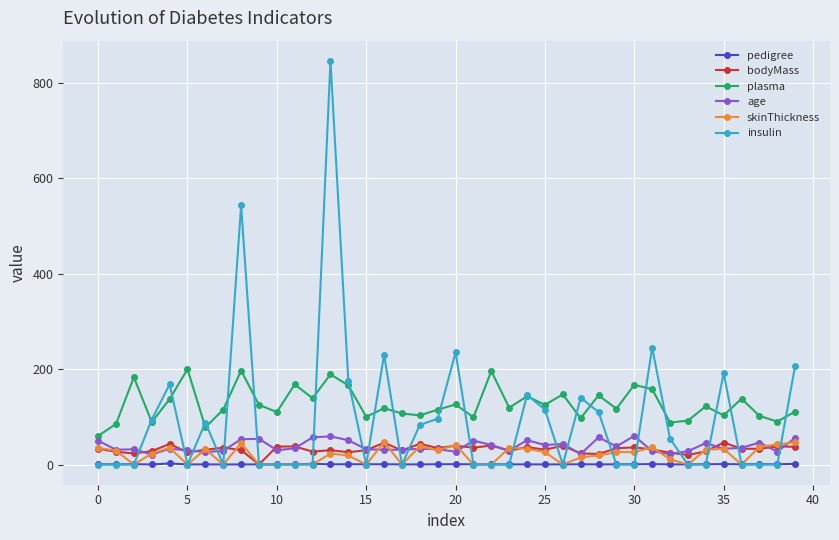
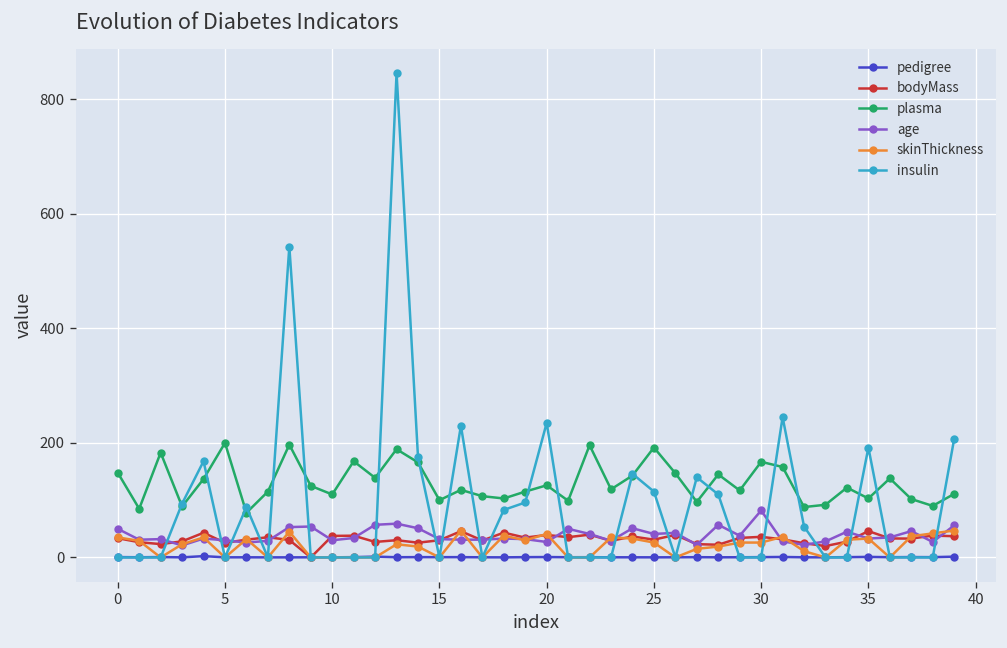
  {
    "pedigree": {
      "20": 0,
      "25": 0,
      "35": 0
    },
    "bodyMass": {
      "10": 40,
      "30": 40,
      "35": 50
    },
    "plasma": {
-     "0": 60,
+     "0": 150,
      "5": 200,
      "10": 110,
      "15": 100,
      "20": 130,
-     "25": 130,
+     "25": 190,
      "30": 170,
      "35": 100
    },
    "age": {
      "0": 50,
      "10": 30,
      "20": 30,
      "25": 40,
-     "30": 60
+     "30": 80
    },
    "skinThickness": {
      "30": 30
    },
    "insulin": {
      "20": 240,
      "25": 120,
      "35": 190
    }
  }
